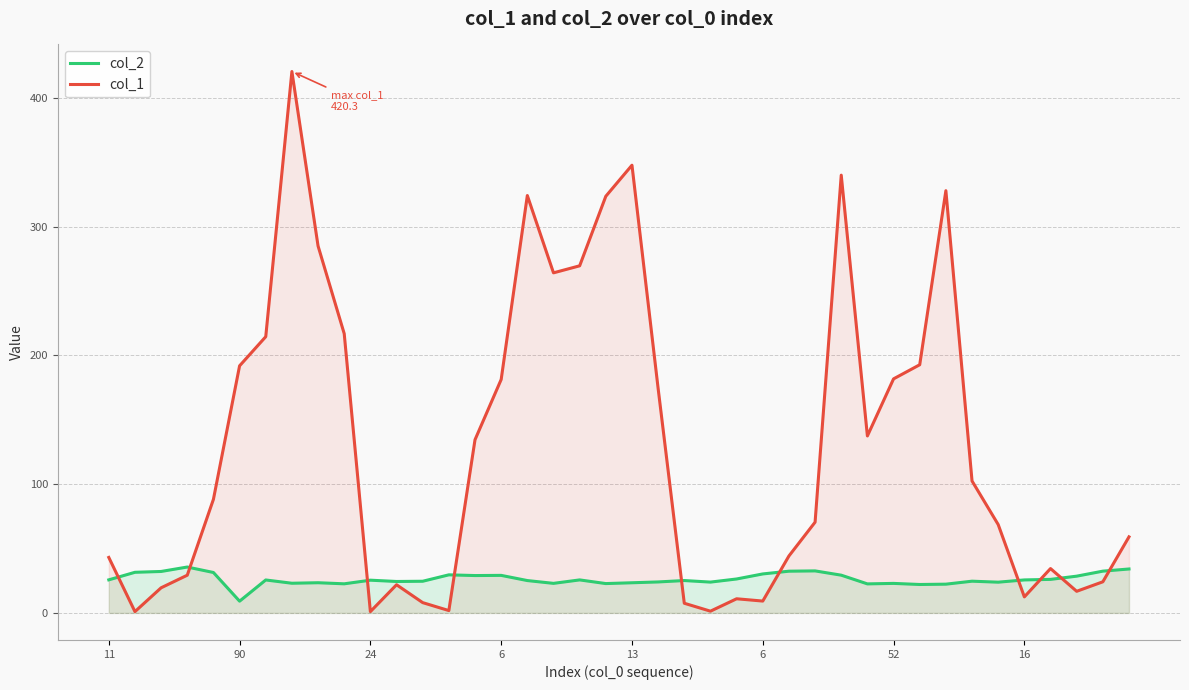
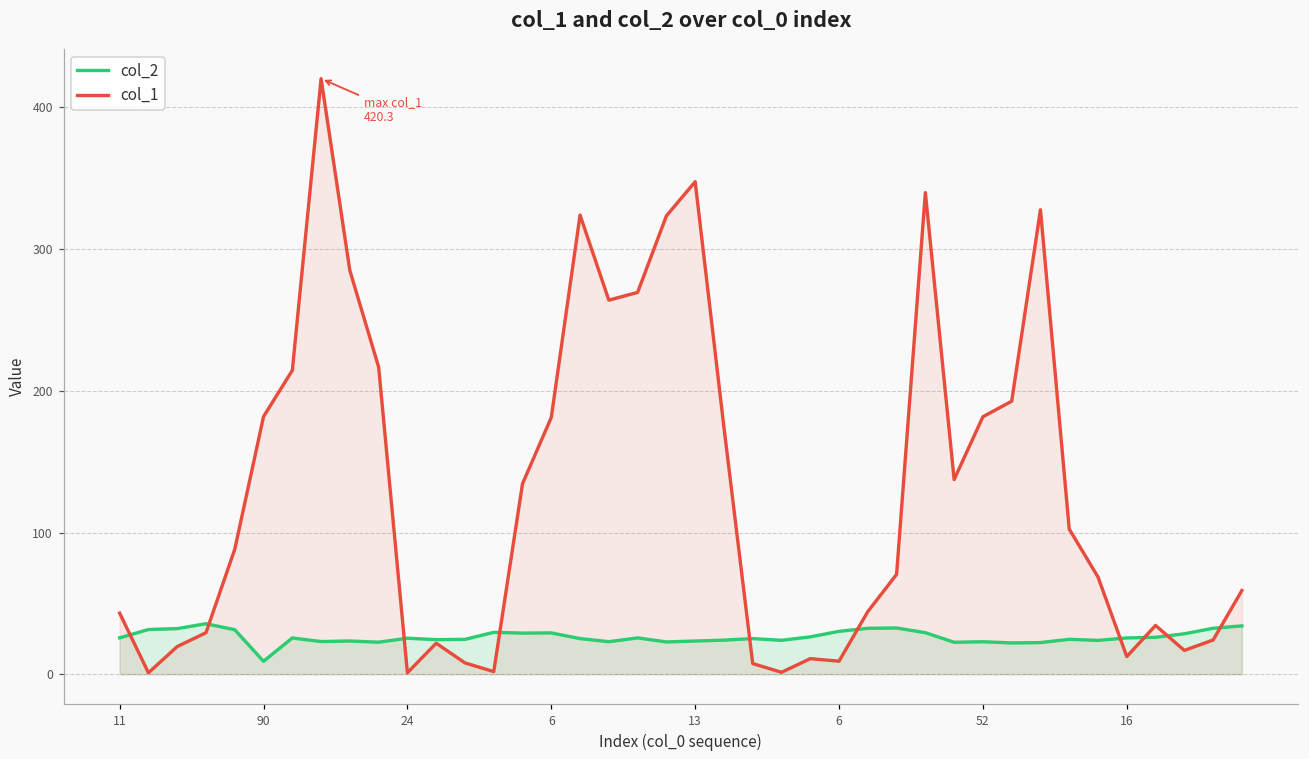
  {
    "col_2": {
      "90": 9,
      "52": 23
    },
    "col_1": {
-     "90": 192,
+     "90": 182,
      "52": 182
    }
  }
